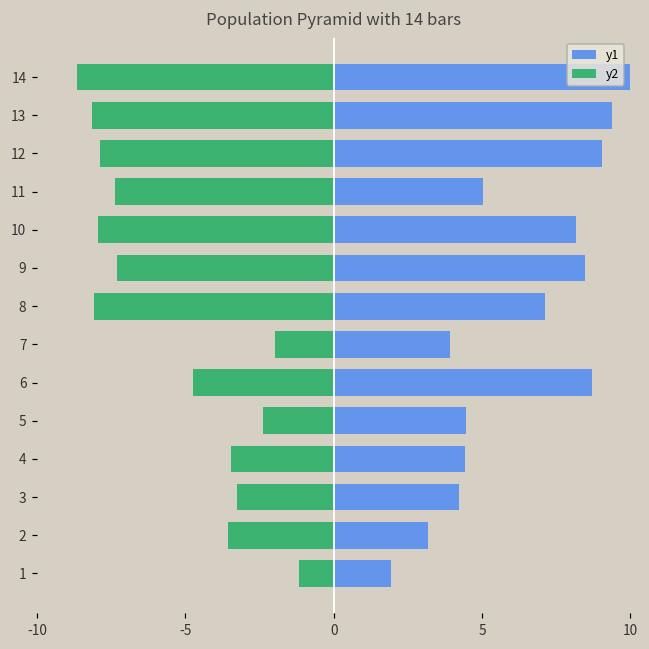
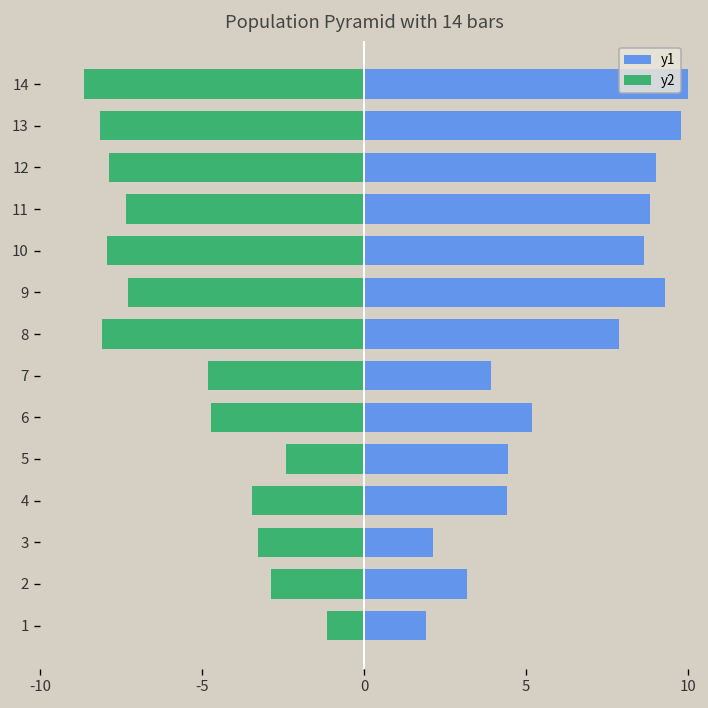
  {
    "y1": {
      "14": 10.0,
-     "13": 9.4,
+     "13": 9.8,
      "12": 9.0,
-     "11": 5.0,
-     "10": 8.2,
-     "9": 8.5,
-     "8": 7.1,
+     "11": 8.8,
+     "10": 8.7,
+     "9": 9.3,
+     "8": 7.9,
      "7": 3.9,
-     "6": 8.7,
+     "6": 5.2,
      "5": 4.5,
      "4": 4.4,
-     "3": 4.2,
+     "3": 2.1,
      "2": 3.2,
      "1": 1.9
    },
    "y2": {
      "14": -8.7,
      "13": -8.2,
      "12": -7.9,
      "11": -7.4,
      "10": -7.9,
      "9": -7.3,
      "8": -8.1,
-     "7": -2.0,
+     "7": -4.8,
      "6": -4.7,
      "5": -2.4,
      "4": -3.5,
      "3": -3.3,
-     "2": -3.5,
+     "2": -2.9,
      "1": -1.2
    }
  }
